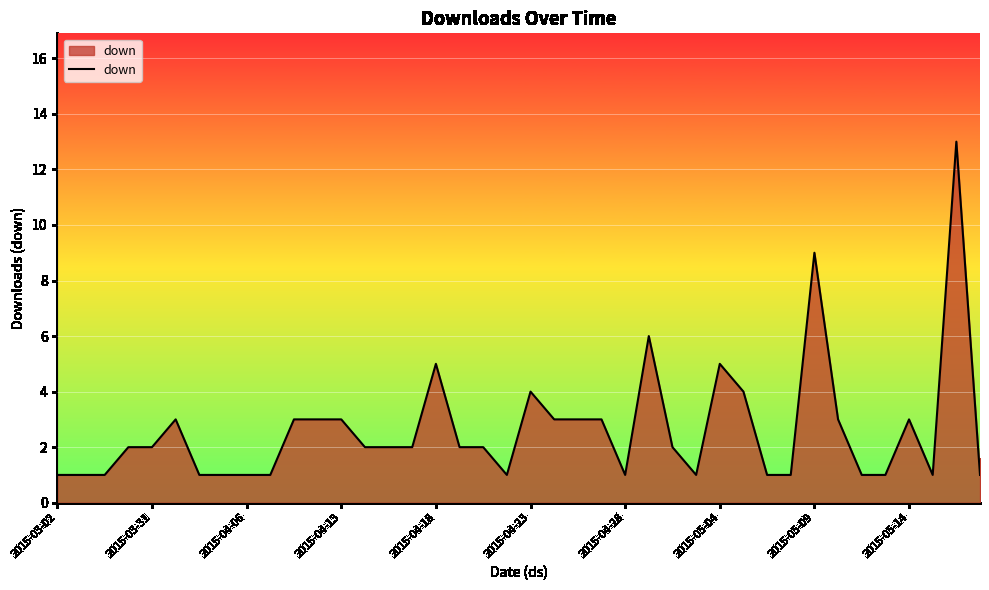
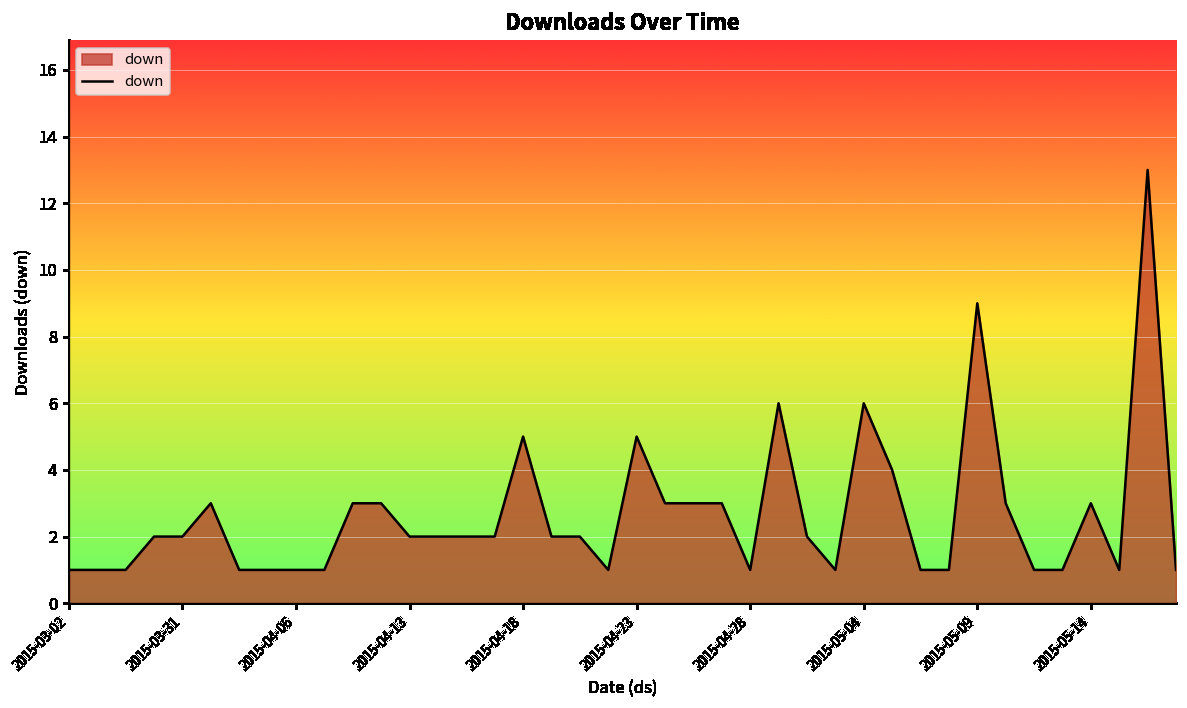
  {
    "2015-03-02": 1,
    "2015-03-31": 2,
    "2015-04-06": 1,
-   "2015-04-13": 3,
+   "2015-04-13": 2,
    "2015-04-18": 5,
-   "2015-04-23": 4,
+   "2015-04-23": 5,
    "2015-04-28": 1,
-   "2015-05-04": 5,
+   "2015-05-04": 6,
    "2015-05-09": 9,
    "2015-05-14": 3
  }
